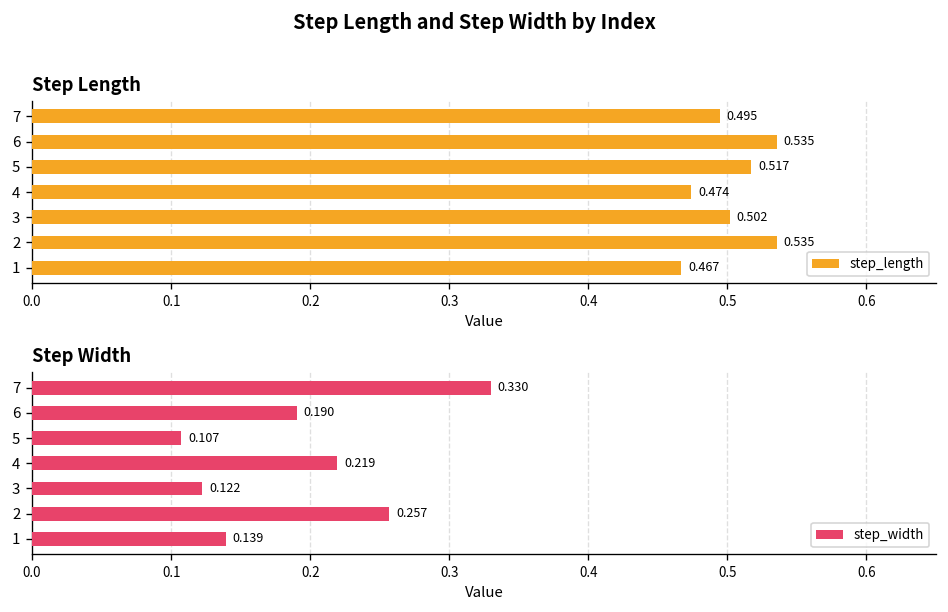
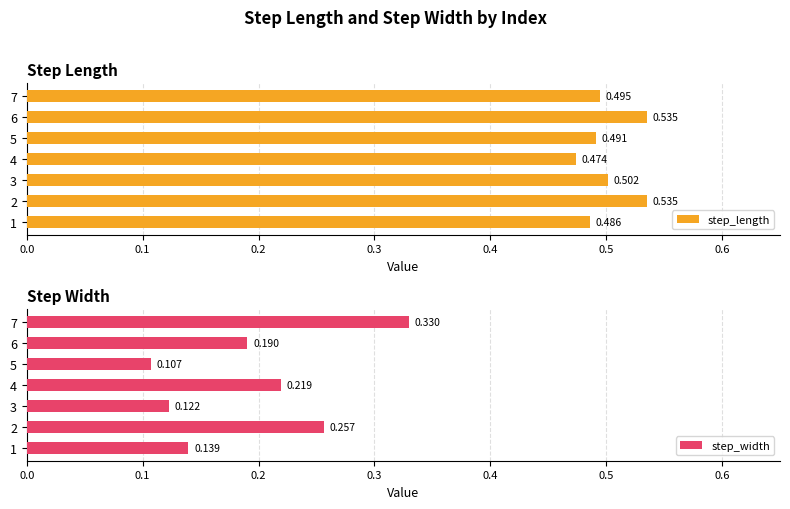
  {
    "Step Length": {
      "7": 0.495,
      "6": 0.535,
-     "5": 0.517,
+     "5": 0.491,
      "4": 0.474,
      "3": 0.502,
      "2": 0.535,
-     "1": 0.467
+     "1": 0.486
    },
    "Step Width": {
      "7": 0.330,
      "6": 0.190,
      "5": 0.107,
      "4": 0.219,
      "3": 0.122,
      "2": 0.257,
      "1": 0.139
    }
  }
